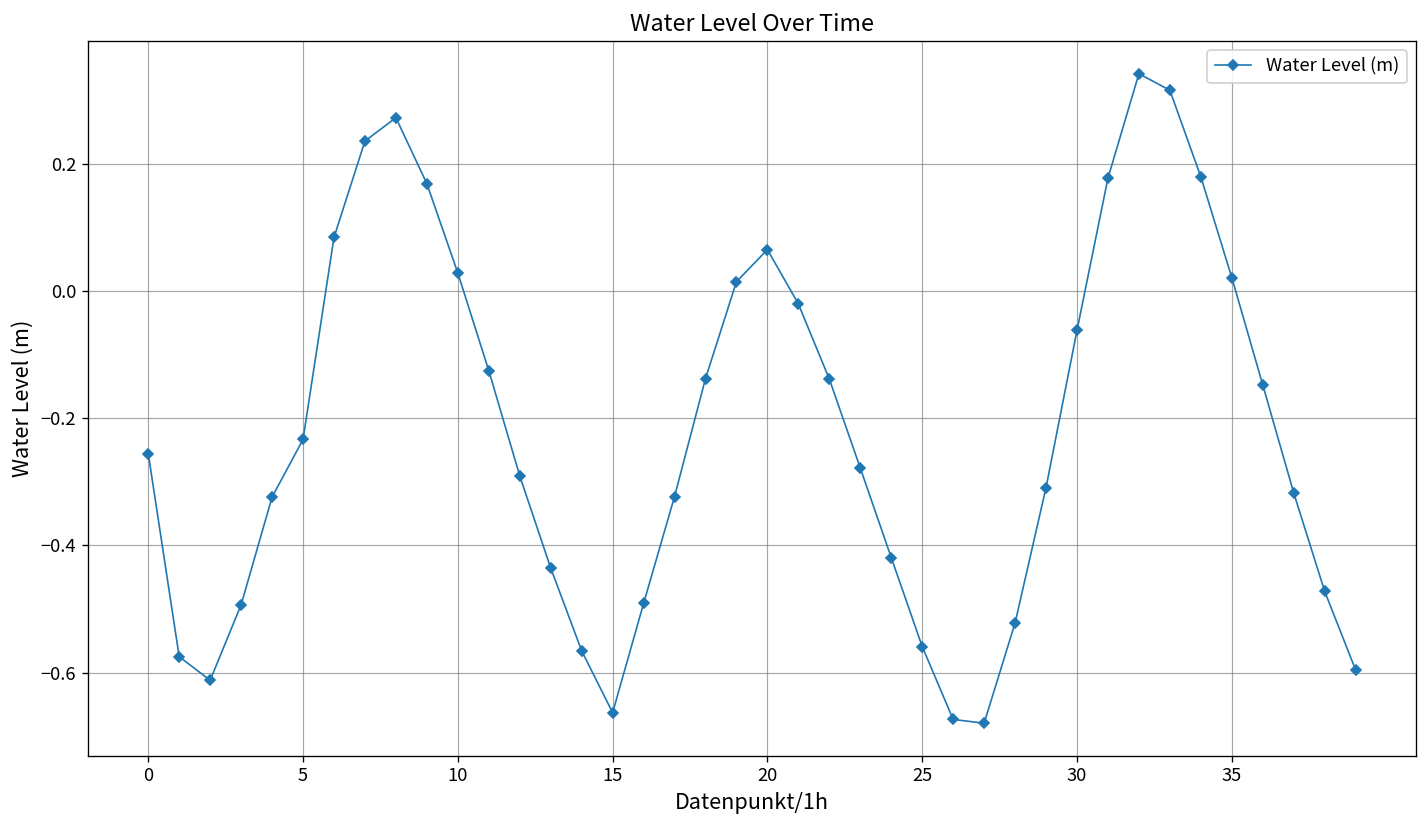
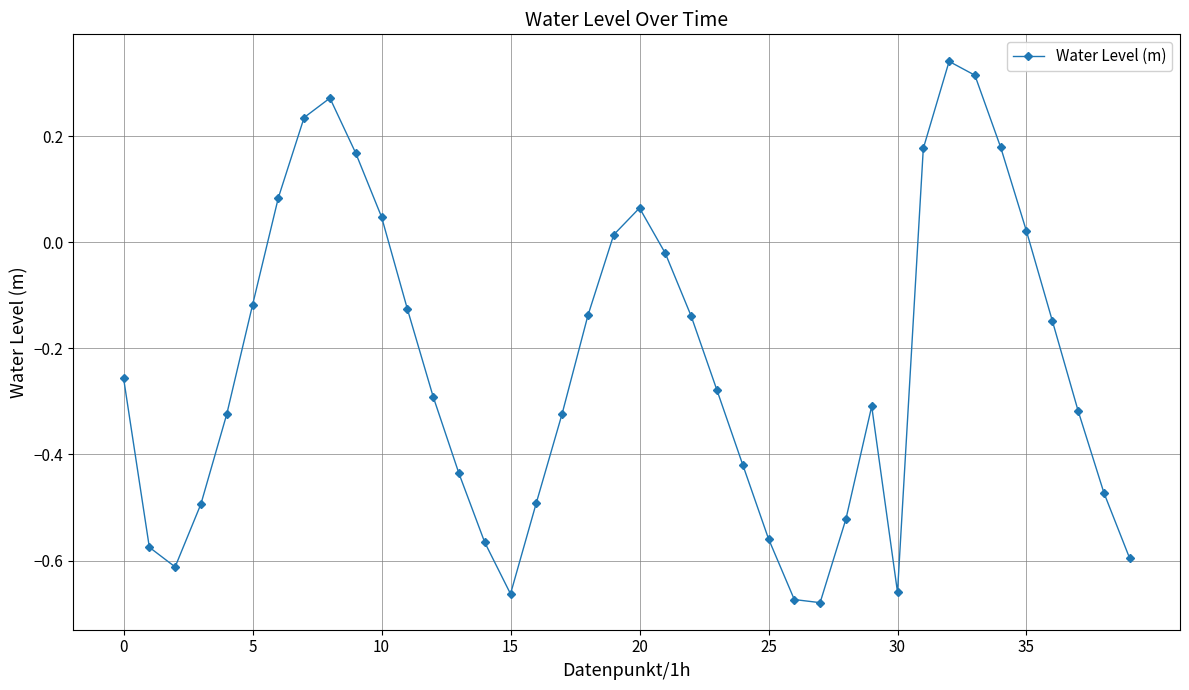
  {
    "0": -0.26,
-   "5": -0.23,
-   "10": 0.03,
+   "5": -0.12,
+   "10": 0.05,
    "15": -0.66,
    "20": 0.06,
    "25": -0.56,
-   "30": -0.06,
+   "30": -0.66,
    "35": 0.02
  }
